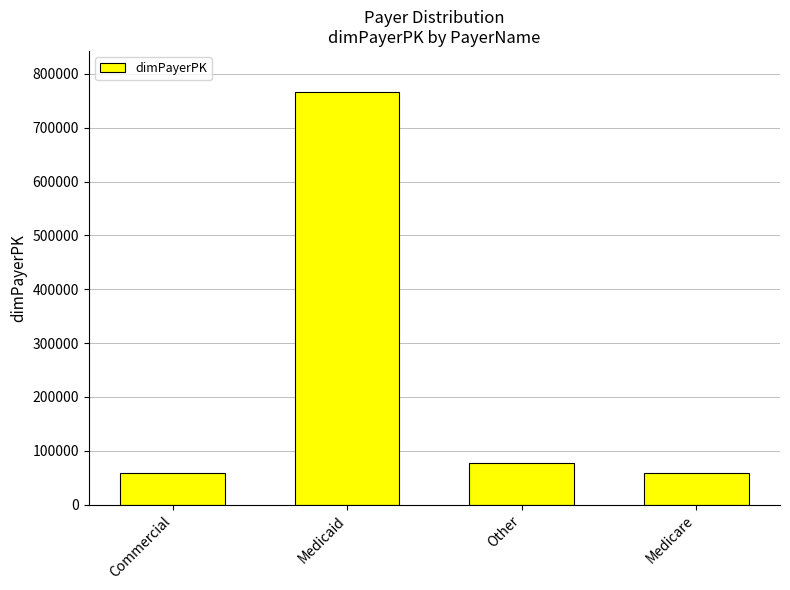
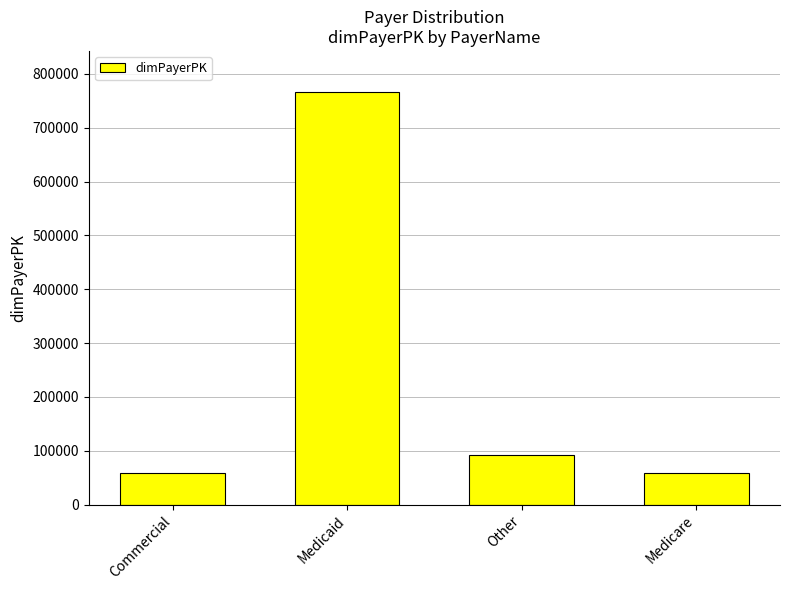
  {
    "Commercial": 60000,
    "Medicaid": 770000,
-   "Other": 80000,
+   "Other": 90000,
    "Medicare": 60000
  }
